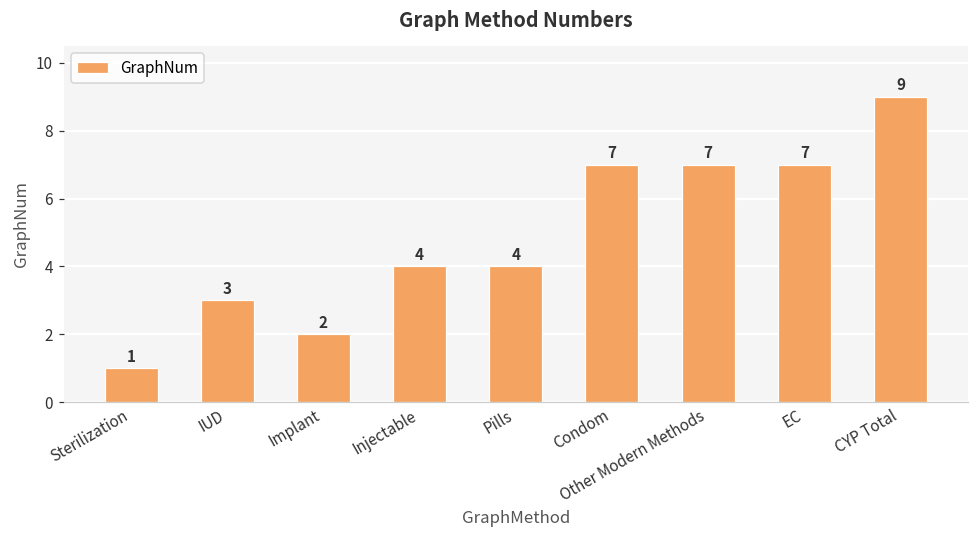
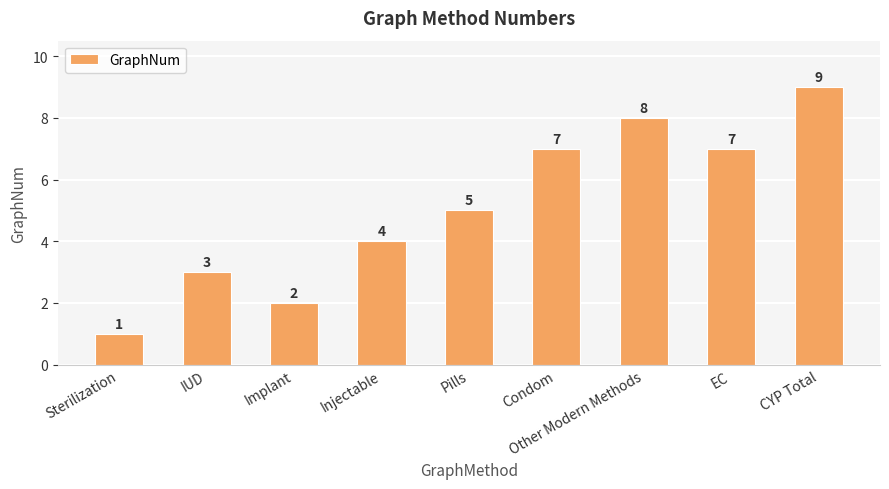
  {
    "Sterilization": 1,
    "IUD": 3,
    "Implant": 2,
    "Injectable": 4,
-   "Pills": 4,
+   "Pills": 5,
    "Condom": 7,
-   "Other Modern Methods": 7,
+   "Other Modern Methods": 8,
    "EC": 7,
    "CYP Total": 9
  }
